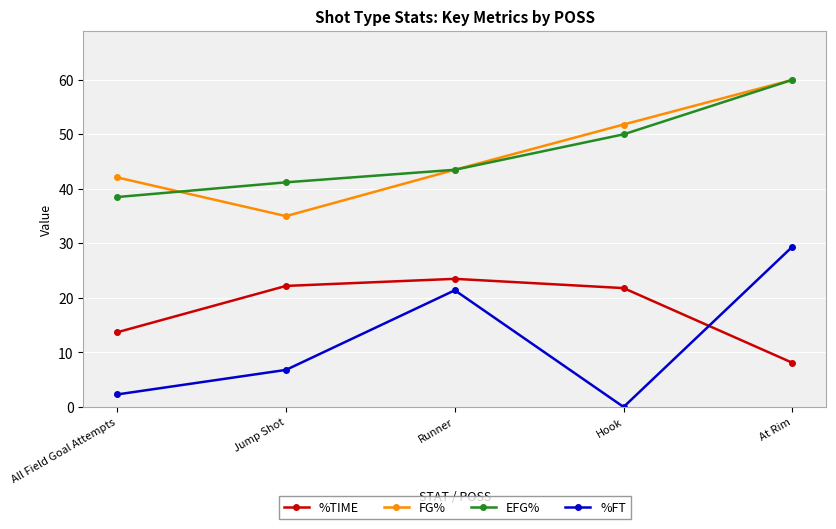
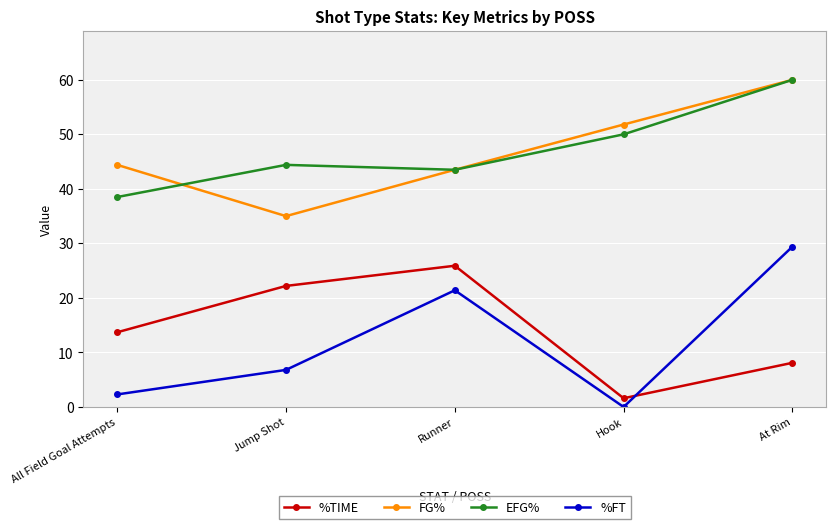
  {
    "%TIME": {
      "All Field Goal Attempts": 14,
      "Jump Shot": 22,
-     "Runner": 24,
-     "Hook": 22,
+     "Runner": 26,
+     "Hook": 2,
      "At Rim": 8
    },
    "FG%": {
-     "All Field Goal Attempts": 42,
+     "All Field Goal Attempts": 44,
      "Jump Shot": 35,
      "Hook": 52
    },
    "EFG%": {
      "All Field Goal Attempts": 39,
-     "Jump Shot": 41,
+     "Jump Shot": 44,
      "Hook": 50
    },
    "%FT": {
      "All Field Goal Attempts": 2,
      "Jump Shot": 7,
      "Runner": 21,
      "Hook": 0,
      "At Rim": 29
    }
  }
